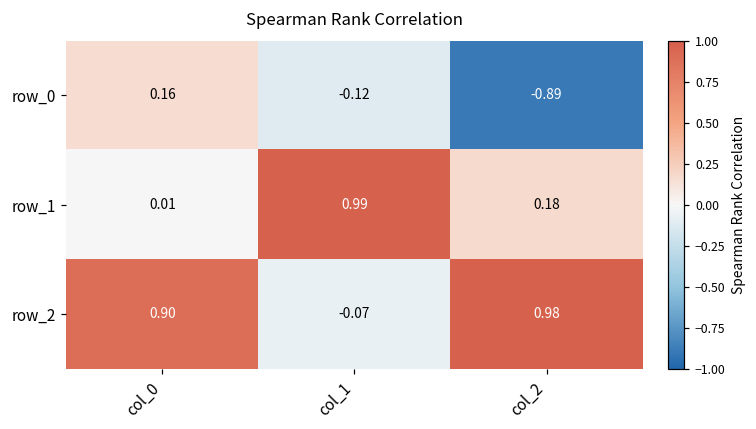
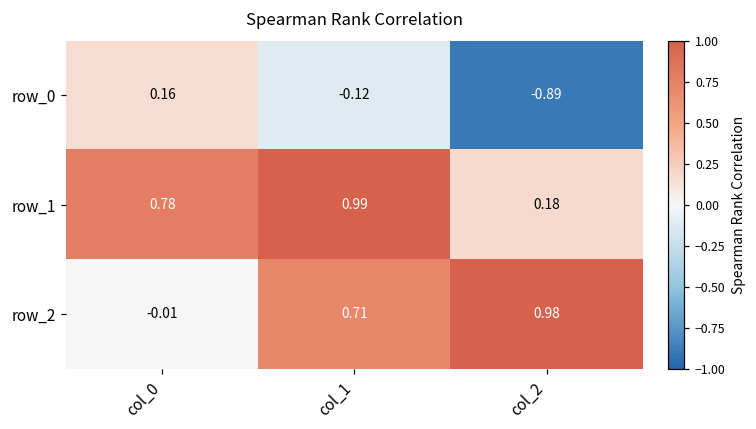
  {
    "row_0": {
      "col_0": 0.16,
      "col_1": -0.12,
      "col_2": -0.89
    },
    "row_1": {
-     "col_0": 0.01,
+     "col_0": 0.78,
      "col_1": 0.99,
      "col_2": 0.18
    },
    "row_2": {
-     "col_0": 0.90,
-     "col_1": -0.07,
+     "col_0": -0.01,
+     "col_1": 0.71,
      "col_2": 0.98
    }
  }
